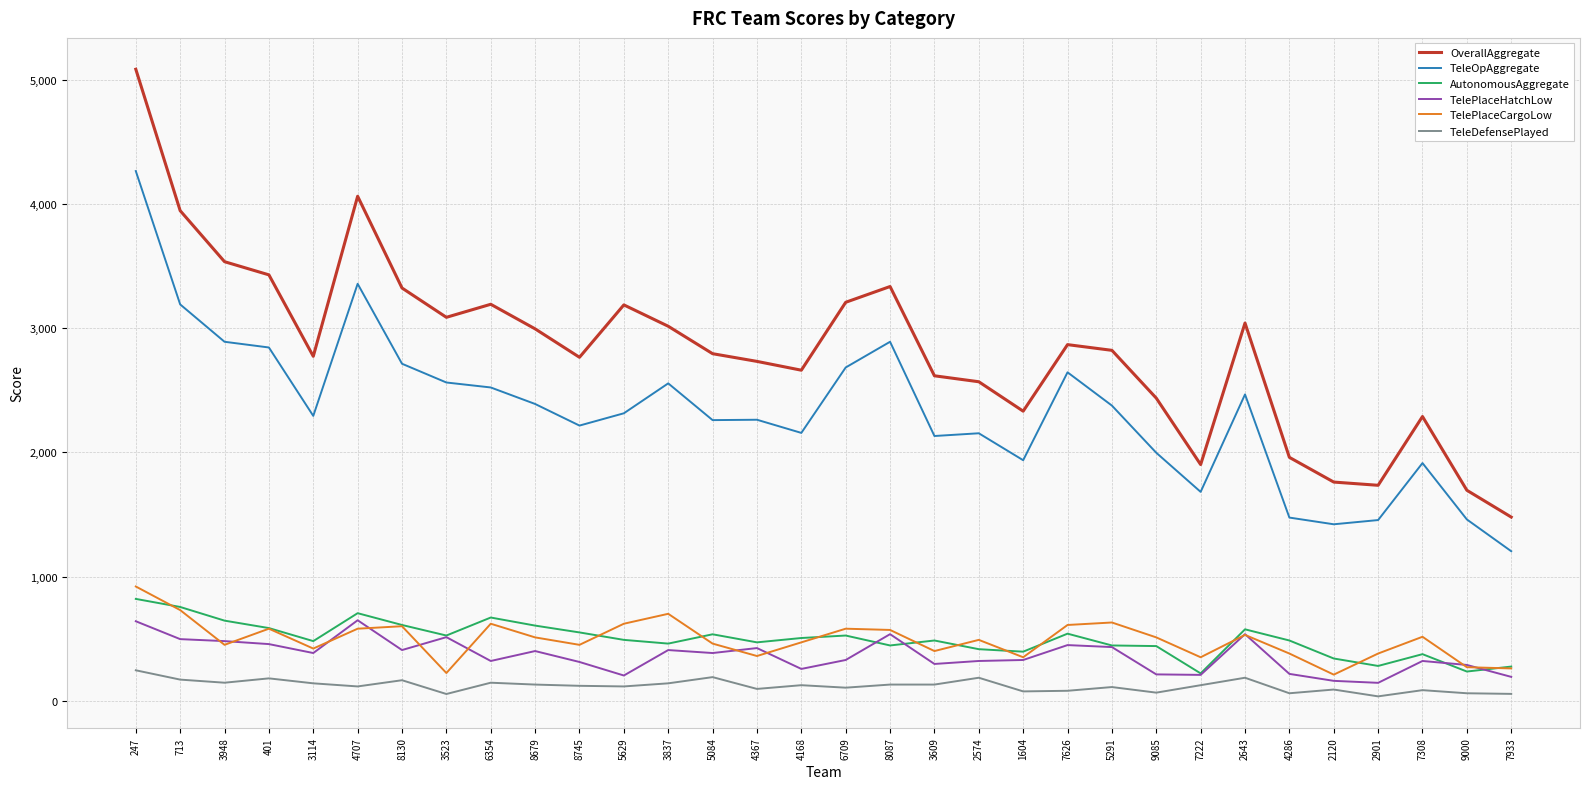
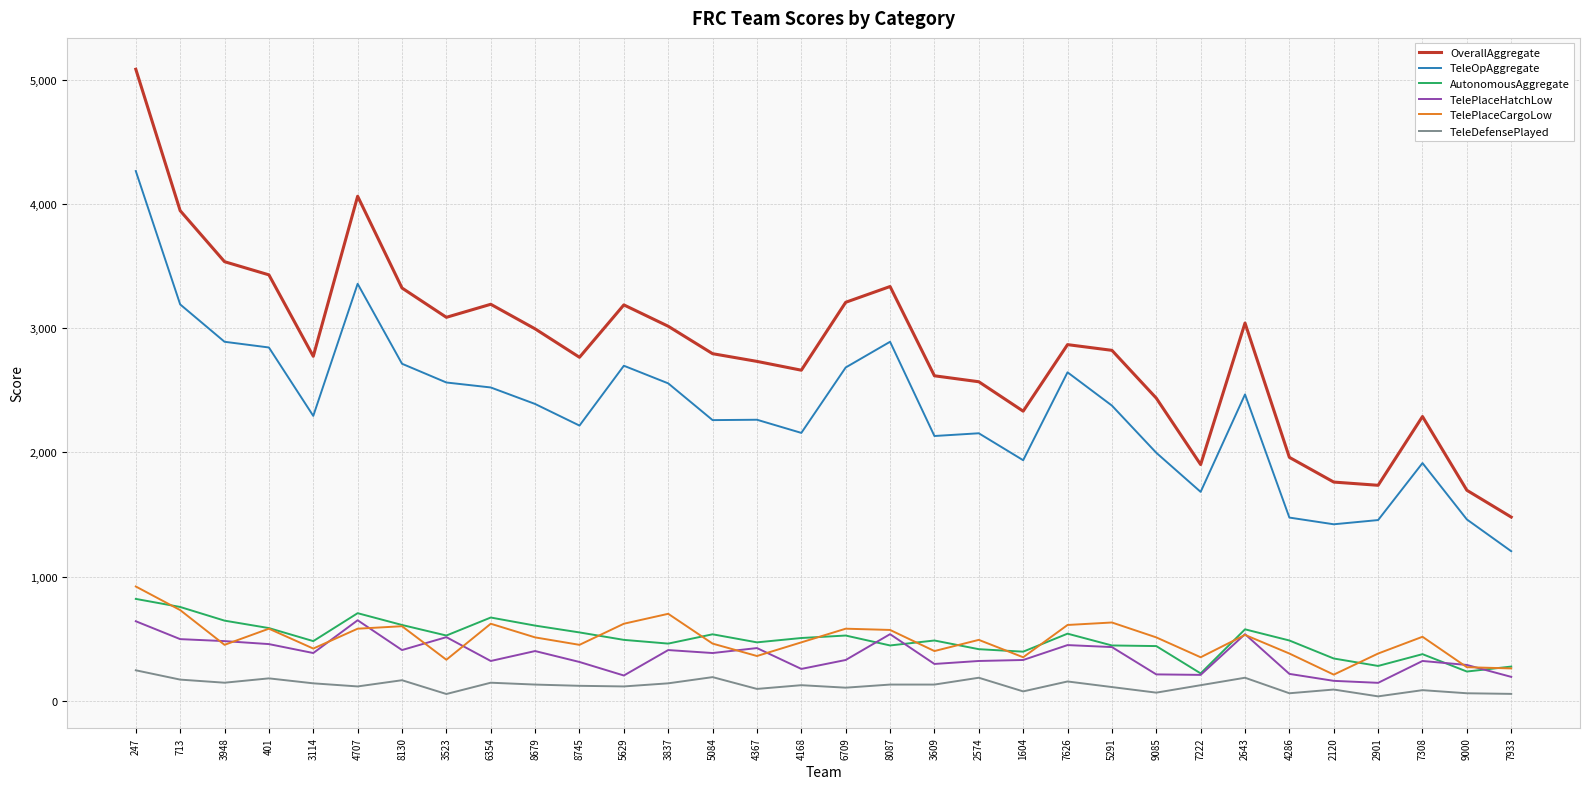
  {
    "OverallAggregate": {
      "247": "5,090",
      "713": "3,950",
      "3948": "3,540",
      "401": "3,430",
      "3114": "2,770",
      "4707": "4,060",
      "8130": "3,320",
      "3523": "3,090",
      "6354": "3,190",
      "8679": "3,000",
      "8745": "2,770",
      "5629": "3,190",
      "3837": "3,020",
      "5084": "2,800",
      "4367": "2,730",
      "4168": "2,660",
      "6709": "3,210",
      "8087": "3,340",
      "3609": "2,620",
      "2574": "2,570",
      "1604": "2,330",
      "7626": "2,870",
      "5291": "2,820",
      "9085": "2,440",
      "7222": "1,900",
      "2643": "3,040",
      "4286": "1,960",
      "2120": "1,760",
      "2901": "1,740",
      "7308": "2,290",
      "9000": "1,700",
      "7933": "1,480"
    },
    "TeleOpAggregate": {
      "247": "4,270",
      "713": "3,190",
      "3948": "2,890",
      "401": "2,850",
      "3114": "2,290",
      "4707": "3,360",
      "8130": "2,710",
      "3523": "2,560",
      "6354": "2,520",
      "8679": "2,390",
      "8745": "2,220",
-     "5629": "2,320",
+     "5629": "2,700",
      "3837": "2,560",
      "5084": "2,260",
      "4367": "2,260",
      "4168": "2,160",
      "6709": "2,680",
      "8087": "2,890",
      "3609": "2,130",
      "2574": "2,150",
      "1604": "1,940",
      "7626": "2,650",
      "5291": "2,380",
      "9085": "2,000",
      "7222": "1,680",
      "2643": "2,470",
      "4286": "1,480",
      "2120": "1,420",
      "2901": "1,460",
      "7308": "1,910",
      "9000": "1,460",
      "7933": "1,200"
    },
    "AutonomousAggregate": {
      "247": "820",
      "713": "760",
      "3948": "650",
      "3114": "480",
      "4707": "710",
      "6354": "670",
      "8679": "610",
      "8745": "550",
      "5629": "490",
      "3837": "460",
      "5084": "540",
      "4367": "470",
      "4168": "510",
      "6709": "530",
      "8087": "450",
      "3609": "490",
      "2574": "420",
      "1604": "400",
      "7626": "540",
      "9085": "440",
      "2643": "580",
      "4286": "490",
      "2120": "340",
      "2901": "280",
      "7308": "380",
      "9000": "240"
    },
    "TelePlaceHatchLow": {
      "247": "640",
      "713": "500",
      "3948": "480",
      "401": "460",
      "3114": "380",
      "4707": "650",
      "8130": "410",
      "6354": "320",
      "8679": "400",
      "8745": "310",
      "5629": "200",
      "3837": "410",
      "5084": "380",
      "4367": "420",
      "4168": "260",
      "6709": "330",
      "8087": "540",
      "3609": "300",
      "2574": "320",
      "1604": "330",
      "7626": "450",
      "9085": "210",
      "4286": "220",
      "2120": "160",
      "2901": "140",
      "7308": "320",
      "7933": "190"
    },
    "TelePlaceCargoLow": {
      "247": "920",
      "713": "730",
      "3948": "450",
      "3114": "420",
      "4707": "580",
-     "3523": "220",
+     "3523": "330",
      "6354": "620",
      "8679": "510",
      "8745": "450",
      "5629": "620",
      "3837": "700",
      "5084": "460",
      "4367": "360",
      "4168": "470",
      "6709": "580",
      "8087": "570",
      "3609": "400",
      "2574": "490",
      "1604": "350",
      "7626": "610",
      "5291": "630",
      "9085": "510",
      "7222": "350",
      "4286": "380",
      "2120": "210",
      "2901": "380",
      "7308": "520"
    },
    "TeleDefensePlayed": {
      "247": "250",
      "713": "170",
      "3948": "150",
      "401": "180",
      "3114": "140",
      "4707": "120",
      "8130": "170",
      "3523": "50",
      "6354": "150",
      "8679": "130",
      "8745": "120",
      "5629": "120",
      "3837": "140",
      "5084": "190",
      "4367": "100",
      "4168": "130",
      "6709": "110",
      "8087": "130",
      "3609": "130",
      "2574": "190",
      "1604": "80",
-     "7626": "80",
+     "7626": "160",
      "5291": "110",
      "9085": "70",
      "7222": "130",
      "2643": "190",
      "4286": "60",
      "2120": "90",
      "2901": "40",
      "7308": "90",
      "9000": "60",
      "7933": "60"
    }
  }
